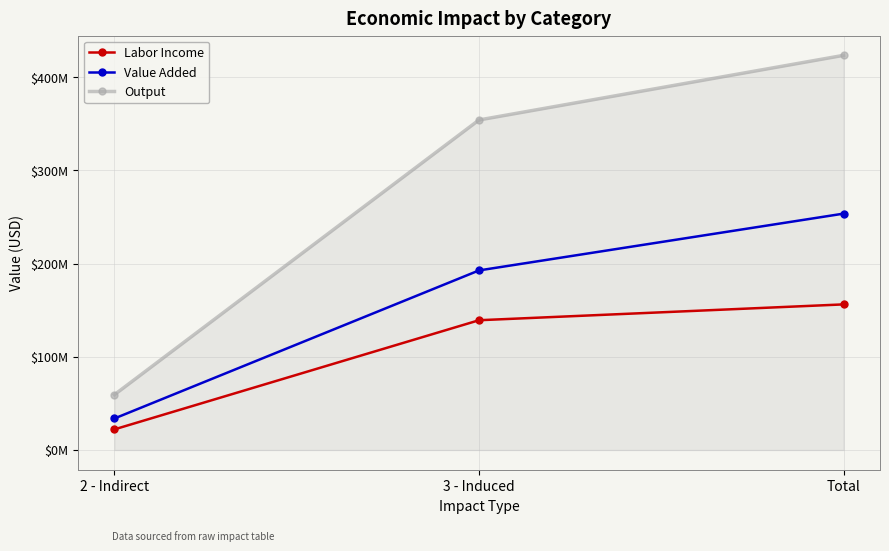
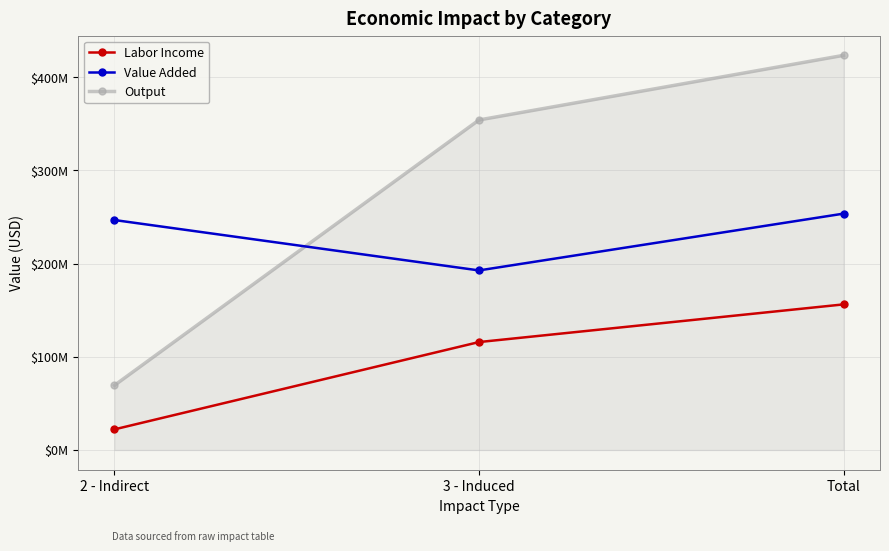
  {
    "Labor Income": {
      "2 - Indirect": "$20000000",
-     "3 - Induced": "$140000000",
+     "3 - Induced": "$120000000",
      "Total": "$160000000"
    },
    "Value Added": {
-     "2 - Indirect": "$30000000",
+     "2 - Indirect": "$250000000",
      "3 - Induced": "$190000000",
      "Total": "$250000000"
    },
    "Output": {
-     "2 - Indirect": "$60000000",
+     "2 - Indirect": "$70000000",
      "3 - Induced": "$350000000",
      "Total": "$420000000"
    }
  }
